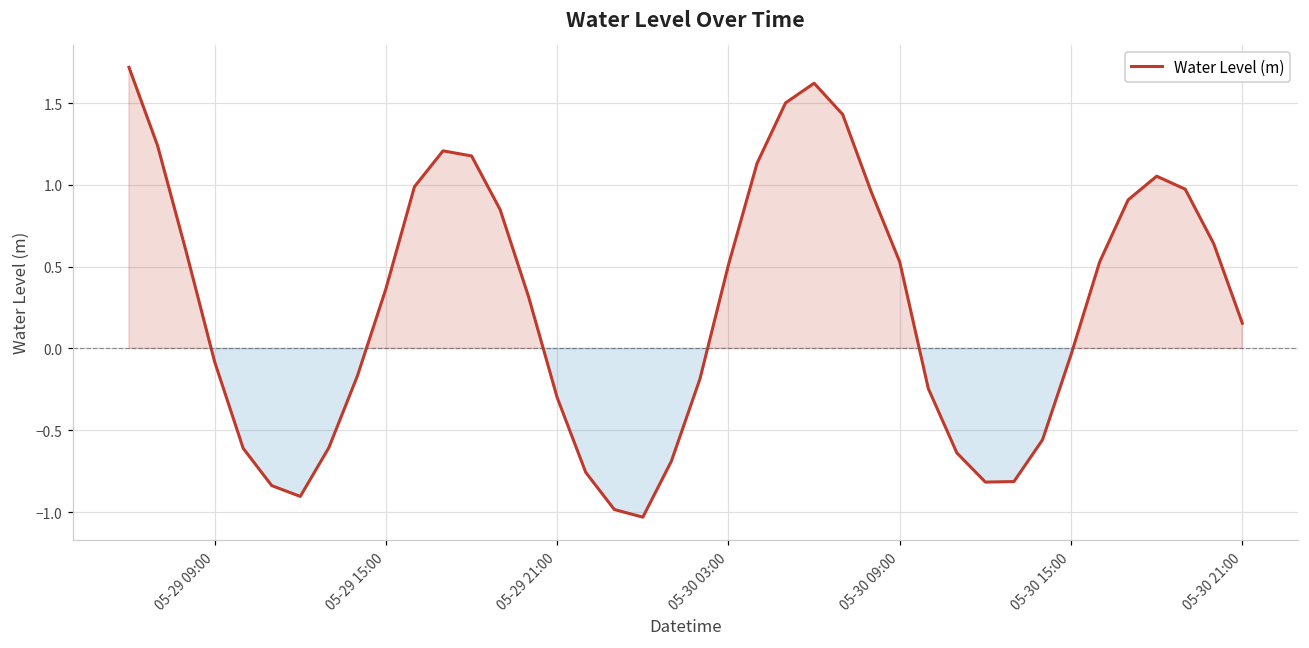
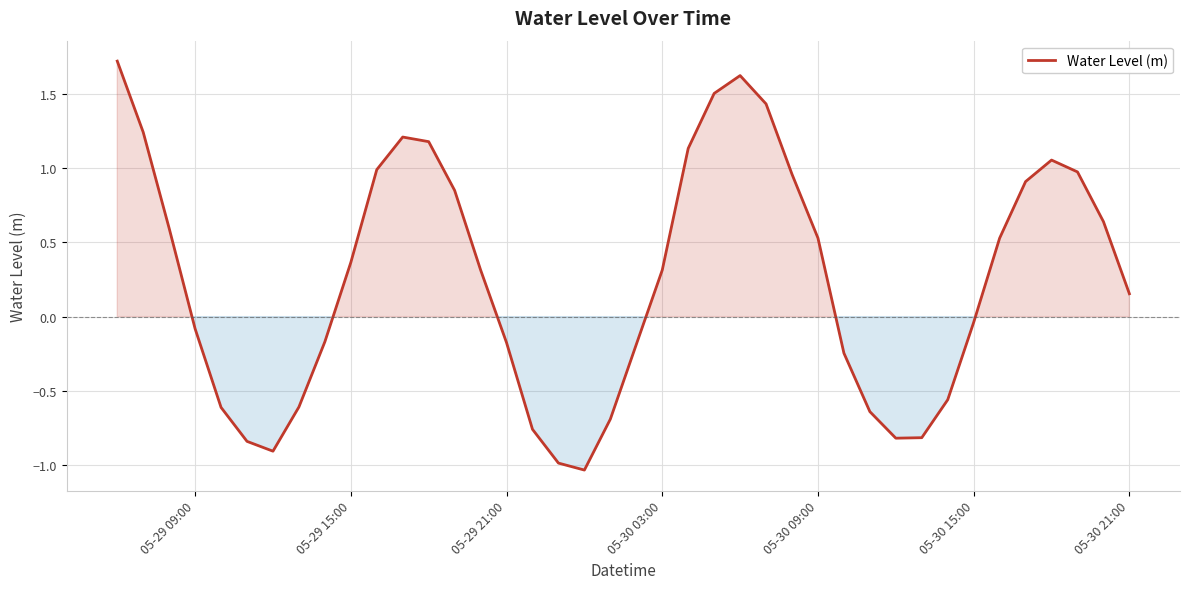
  {
    "05-29 09:00": -0.08,
    "05-29 15:00": 0.36,
-   "05-29 21:00": -0.30,
-   "05-30 03:00": 0.51,
+   "05-29 21:00": -0.17,
+   "05-30 03:00": 0.31,
    "05-30 09:00": 0.53,
    "05-30 15:00": -0.04,
    "05-30 21:00": 0.15
  }
